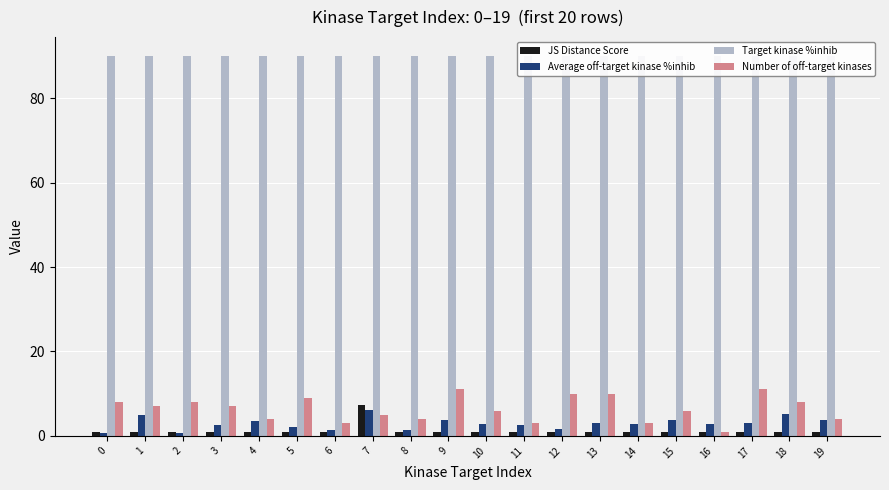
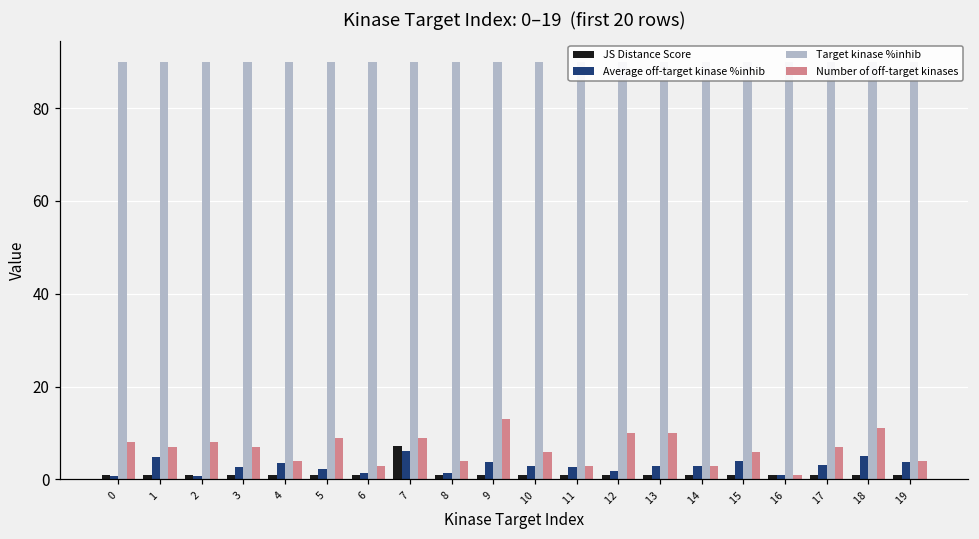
  {
    "JS Distance Score": {
      "0": 1,
      "1": 1,
      "2": 1,
      "3": 1,
      "4": 1,
      "5": 1,
      "6": 1,
      "7": 7,
      "8": 1,
      "9": 1,
      "10": 1,
      "11": 1,
      "12": 1,
      "13": 1,
      "14": 1,
      "15": 1,
      "16": 1,
      "17": 1,
      "18": 1,
      "19": 1
    },
    "Average off-target kinase %inhib": {
      "0": 1,
      "1": 5,
      "2": 1,
      "3": 3,
      "4": 4,
      "5": 2,
      "6": 1,
      "7": 6,
      "8": 1,
      "9": 4,
      "10": 3,
      "11": 3,
      "12": 2,
      "13": 3,
      "14": 3,
      "15": 4,
-     "16": 3,
+     "16": 1,
      "17": 3,
      "18": 5,
      "19": 4
    },
    "Target kinase %inhib": {
      "0": 90,
      "1": 90,
      "2": 90,
      "3": 90,
      "4": 90,
      "5": 90,
      "6": 90,
      "7": 90,
      "8": 90,
      "9": 90,
      "10": 90
    },
    "Number of off-target kinases": {
      "0": 8,
      "1": 7,
      "2": 8,
      "3": 7,
      "4": 4,
      "5": 9,
      "6": 3,
-     "7": 5,
+     "7": 9,
      "8": 4,
-     "9": 11,
+     "9": 13,
      "10": 6,
      "11": 3,
      "12": 10,
      "13": 10,
      "14": 3,
      "15": 6,
      "16": 1,
-     "17": 11,
-     "18": 8,
+     "17": 7,
+     "18": 11,
      "19": 4
    }
  }
